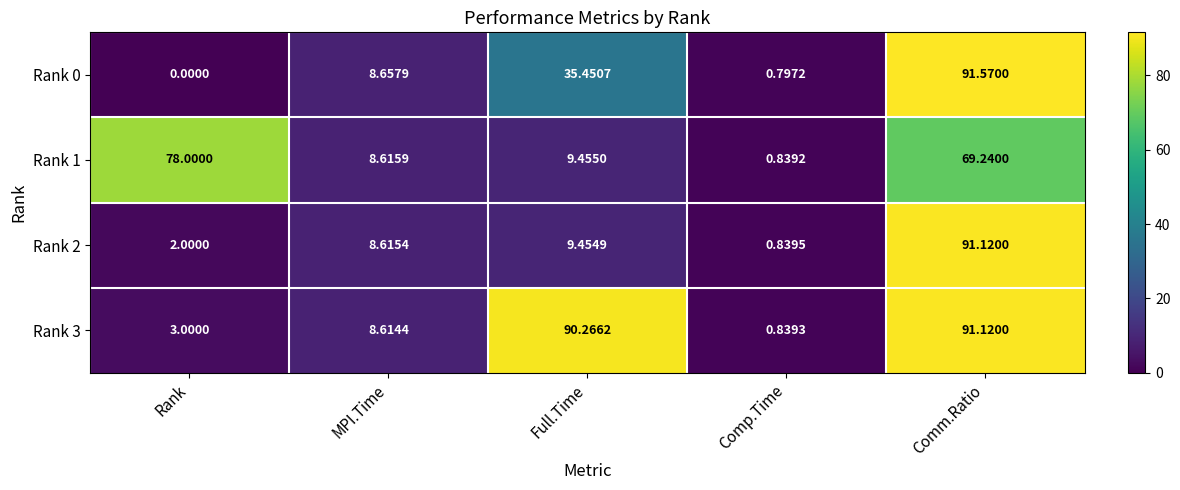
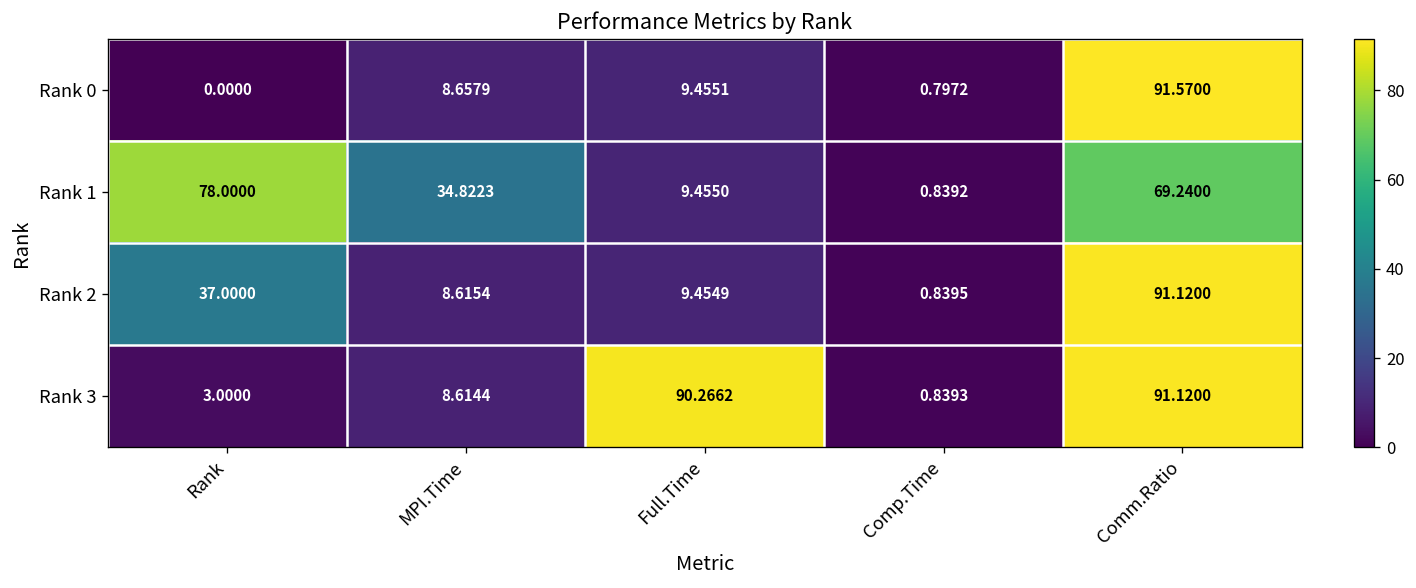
  {
    "Rank 0": {
      "Rank": 0.0000,
      "MPI.Time": 8.6579,
-     "Full.Time": 35.4507,
+     "Full.Time": 9.4551,
      "Comp.Time": 0.7972,
      "Comm.Ratio": 91.5700
    },
    "Rank 1": {
      "Rank": 78.0000,
-     "MPI.Time": 8.6159,
+     "MPI.Time": 34.8223,
      "Full.Time": 9.4550,
      "Comp.Time": 0.8392,
      "Comm.Ratio": 69.2400
    },
    "Rank 2": {
-     "Rank": 2.0000,
+     "Rank": 37.0000,
      "MPI.Time": 8.6154,
      "Full.Time": 9.4549,
      "Comp.Time": 0.8395,
      "Comm.Ratio": 91.1200
    },
    "Rank 3": {
      "Rank": 3.0000,
      "MPI.Time": 8.6144,
      "Full.Time": 90.2662,
      "Comp.Time": 0.8393,
      "Comm.Ratio": 91.1200
    }
  }
